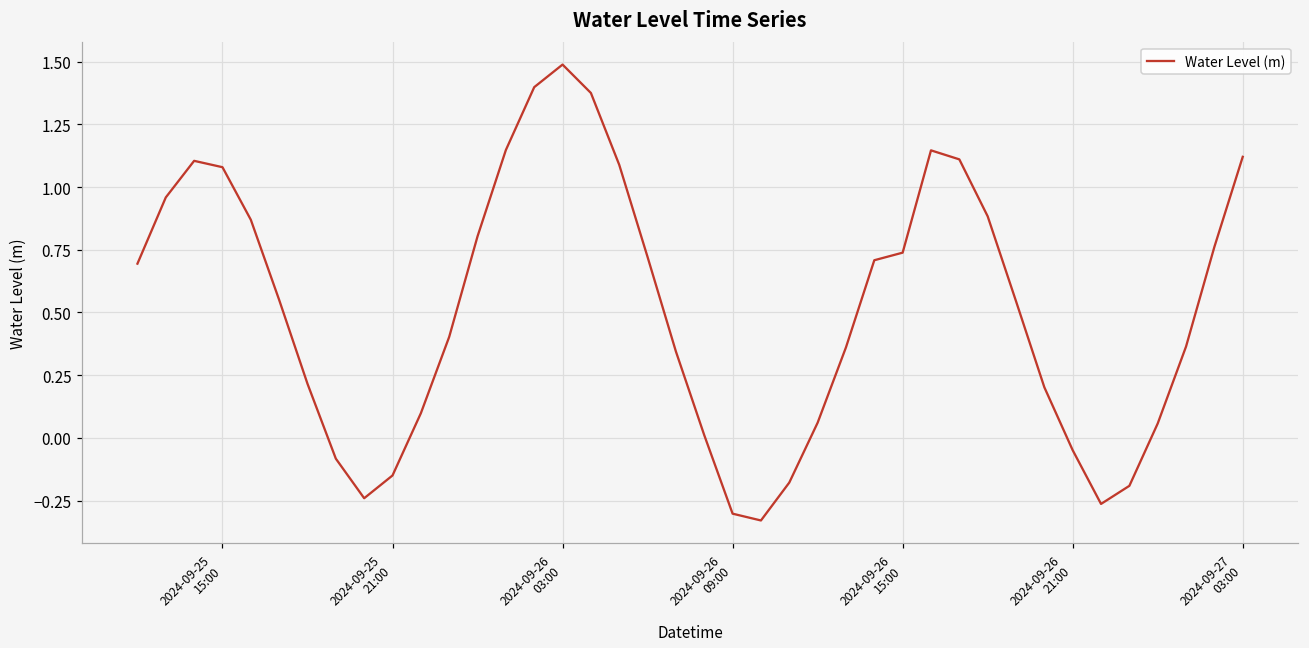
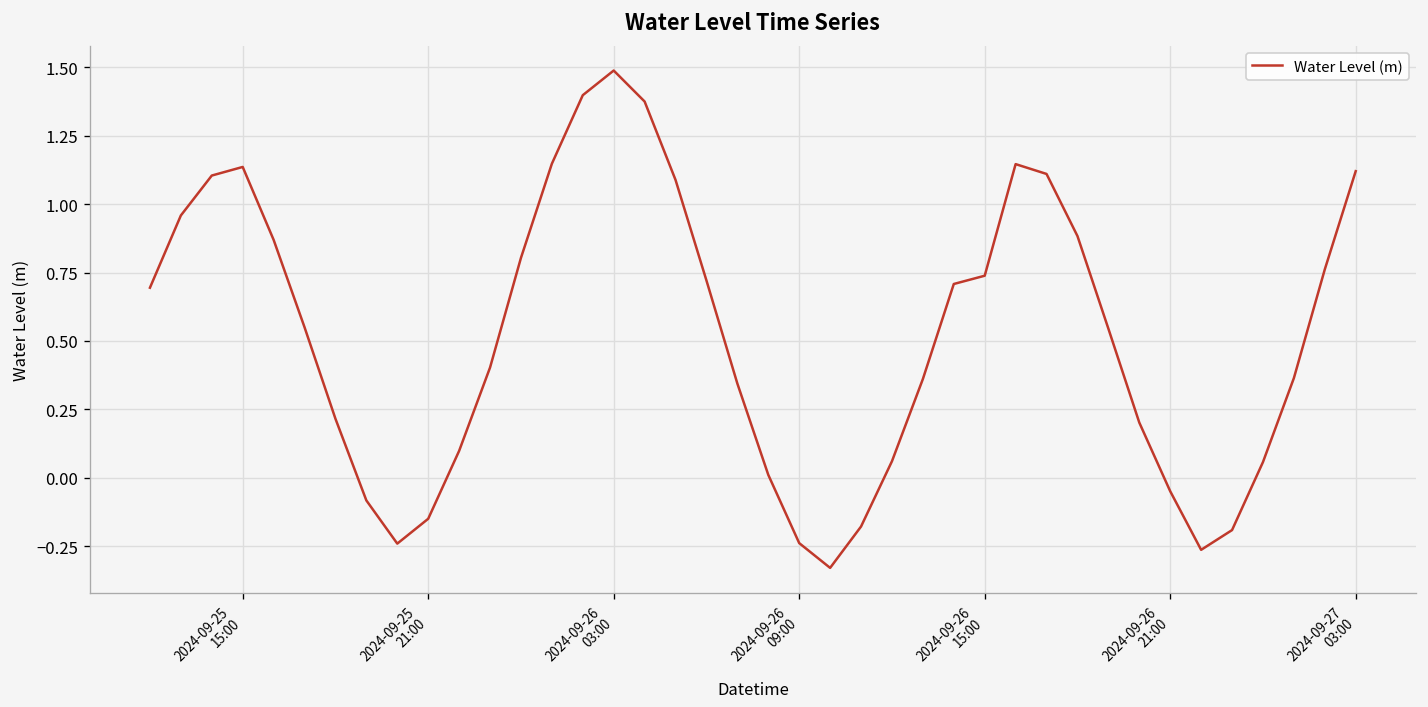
  {
-   "2024-09-25 15:00": 1.08,
+   "2024-09-25 15:00": 1.14,
    "2024-09-25 21:00": -0.15,
    "2024-09-26 03:00": 1.49,
-   "2024-09-26 09:00": -0.30,
+   "2024-09-26 09:00": -0.24,
    "2024-09-26 15:00": 0.74,
    "2024-09-26 21:00": -0.05,
    "2024-09-27 03:00": 1.12
  }
